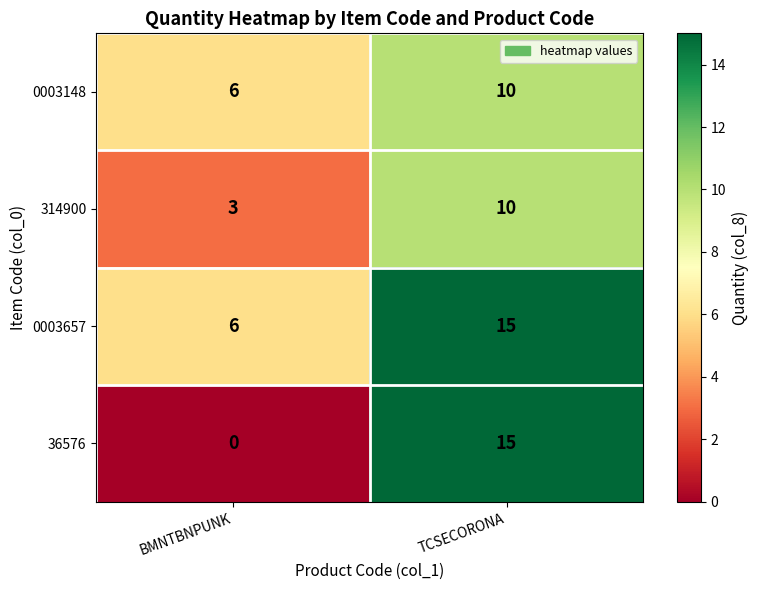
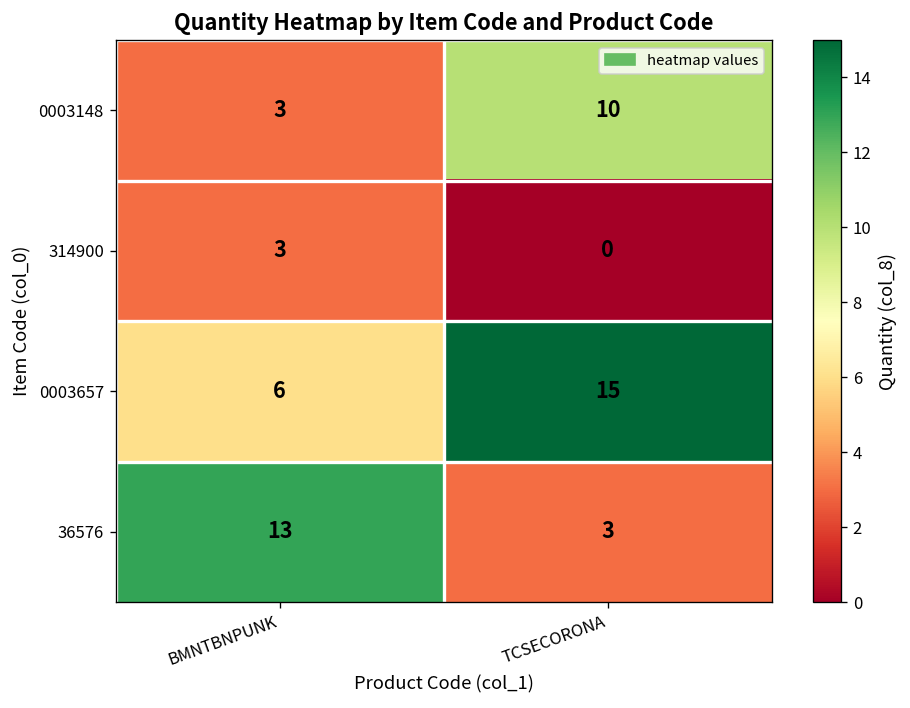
  {
    "0003148": {
-     "BMNTBNPUNK": 6,
+     "BMNTBNPUNK": 3,
      "TCSECORONA": 10
    },
    "314900": {
      "BMNTBNPUNK": 3,
-     "TCSECORONA": 10
+     "TCSECORONA": 0
    },
    "0003657": {
      "BMNTBNPUNK": 6,
      "TCSECORONA": 15
    },
    "36576": {
-     "BMNTBNPUNK": 0,
-     "TCSECORONA": 15
+     "BMNTBNPUNK": 13,
+     "TCSECORONA": 3
    }
  }
